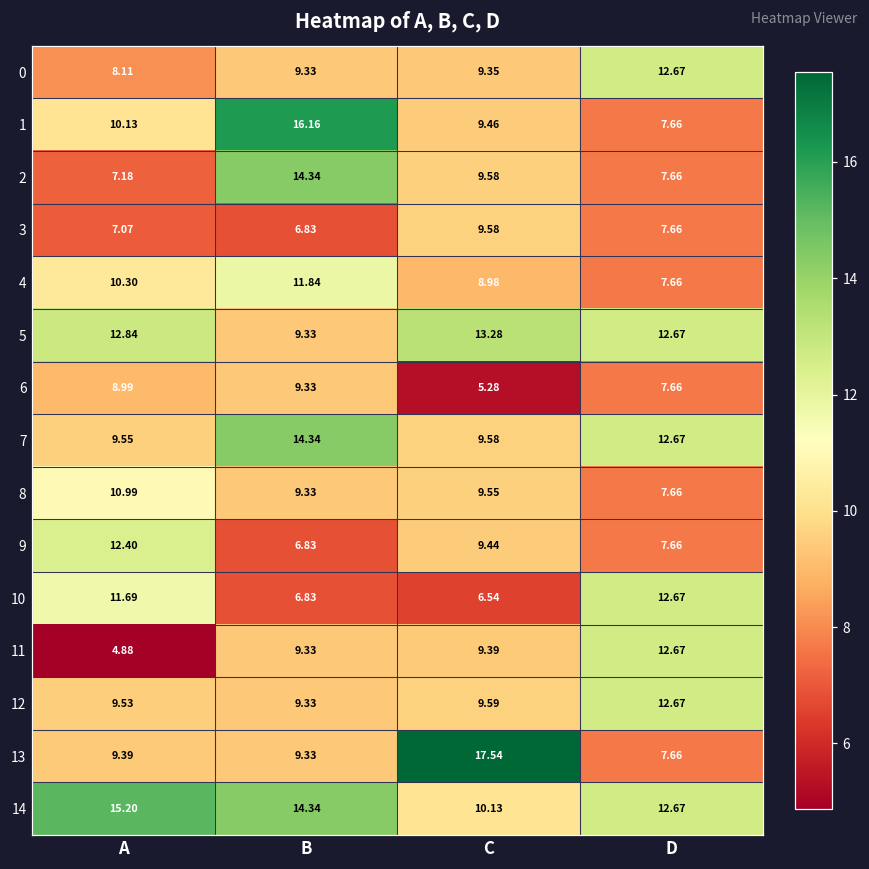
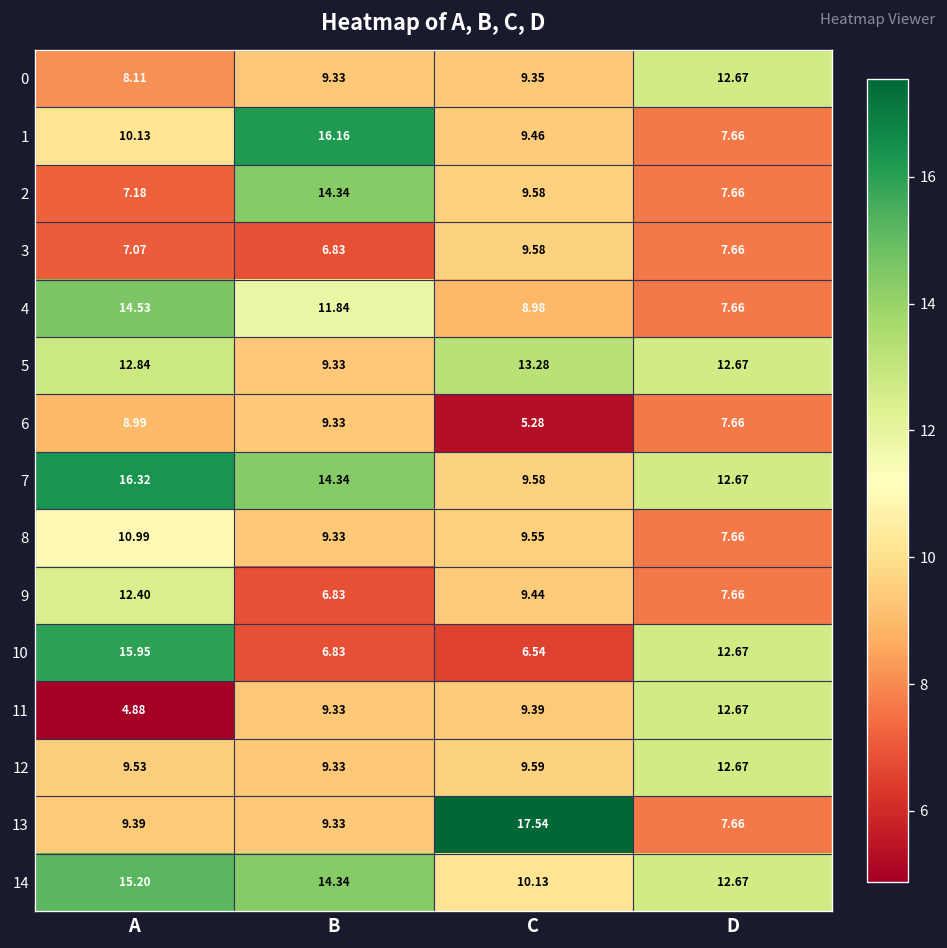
  {
    "0": {
      "A": 8.11,
      "B": 9.33,
      "C": 9.35,
      "D": 12.67
    },
    "1": {
      "A": 10.13,
      "B": 16.16,
      "C": 9.46,
      "D": 7.66
    },
    "2": {
      "A": 7.18,
      "B": 14.34,
      "C": 9.58,
      "D": 7.66
    },
    "3": {
      "A": 7.07,
      "B": 6.83,
      "C": 9.58,
      "D": 7.66
    },
    "4": {
-     "A": 10.30,
+     "A": 14.53,
      "B": 11.84,
      "C": 8.98,
      "D": 7.66
    },
    "5": {
      "A": 12.84,
      "B": 9.33,
      "C": 13.28,
      "D": 12.67
    },
    "6": {
      "A": 8.99,
      "B": 9.33,
      "C": 5.28,
      "D": 7.66
    },
    "7": {
-     "A": 9.55,
+     "A": 16.32,
      "B": 14.34,
      "C": 9.58,
      "D": 12.67
    },
    "8": {
      "A": 10.99,
      "B": 9.33,
      "C": 9.55,
      "D": 7.66
    },
    "9": {
      "A": 12.40,
      "B": 6.83,
      "C": 9.44,
      "D": 7.66
    },
    "10": {
-     "A": 11.69,
+     "A": 15.95,
      "B": 6.83,
      "C": 6.54,
      "D": 12.67
    },
    "11": {
      "A": 4.88,
      "B": 9.33,
      "C": 9.39,
      "D": 12.67
    },
    "12": {
      "A": 9.53,
      "B": 9.33,
      "C": 9.59,
      "D": 12.67
    },
    "13": {
      "A": 9.39,
      "B": 9.33,
      "C": 17.54,
      "D": 7.66
    },
    "14": {
      "A": 15.20,
      "B": 14.34,
      "C": 10.13,
      "D": 12.67
    }
  }
